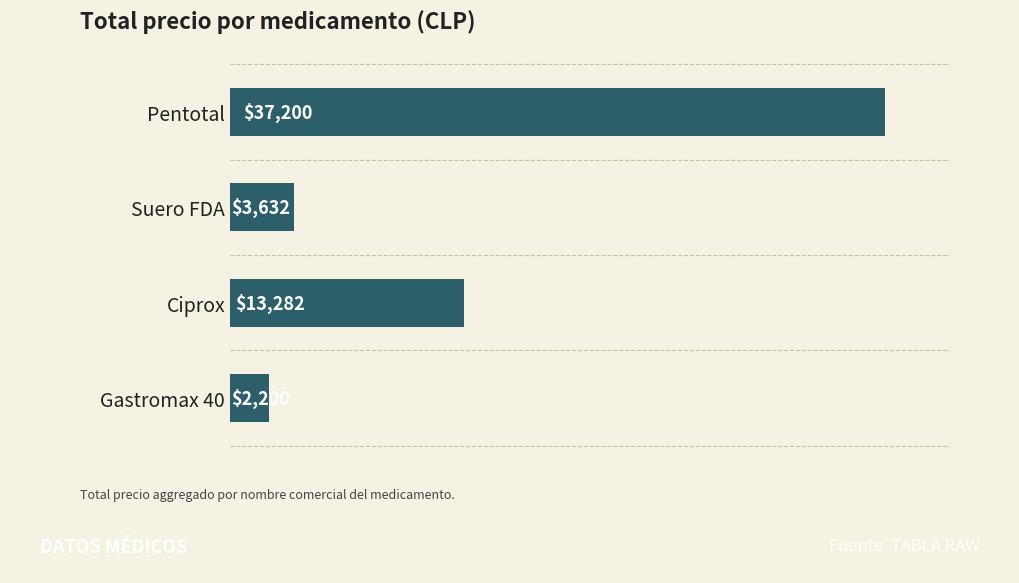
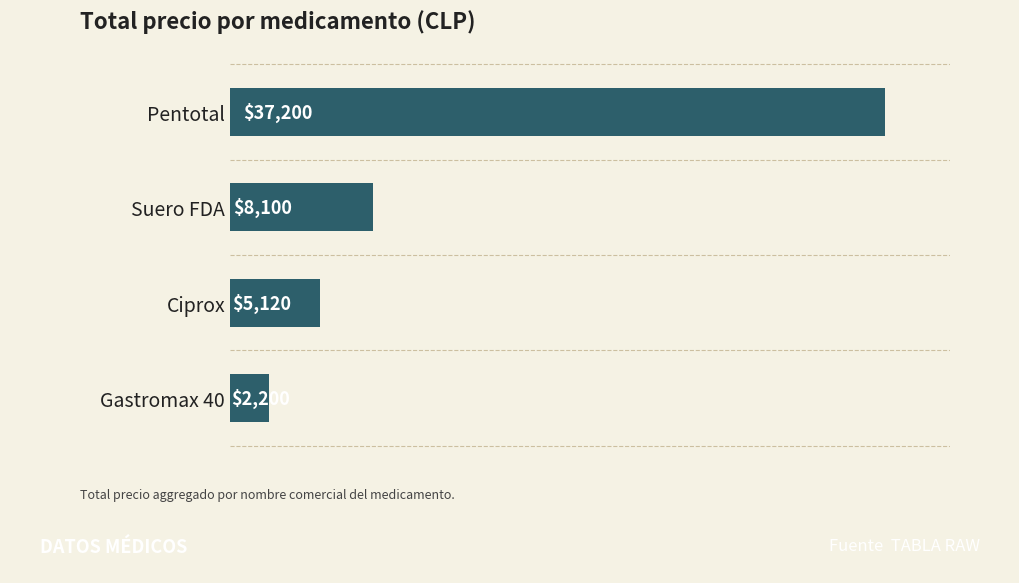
  {
    "Pentotal": "$37,200",
-   "Suero FDA": "$3,632",
-   "Ciprox": "$13,282",
+   "Suero FDA": "$8,100",
+   "Ciprox": "$5,120",
    "Gastromax 40": "$2,200"
  }
